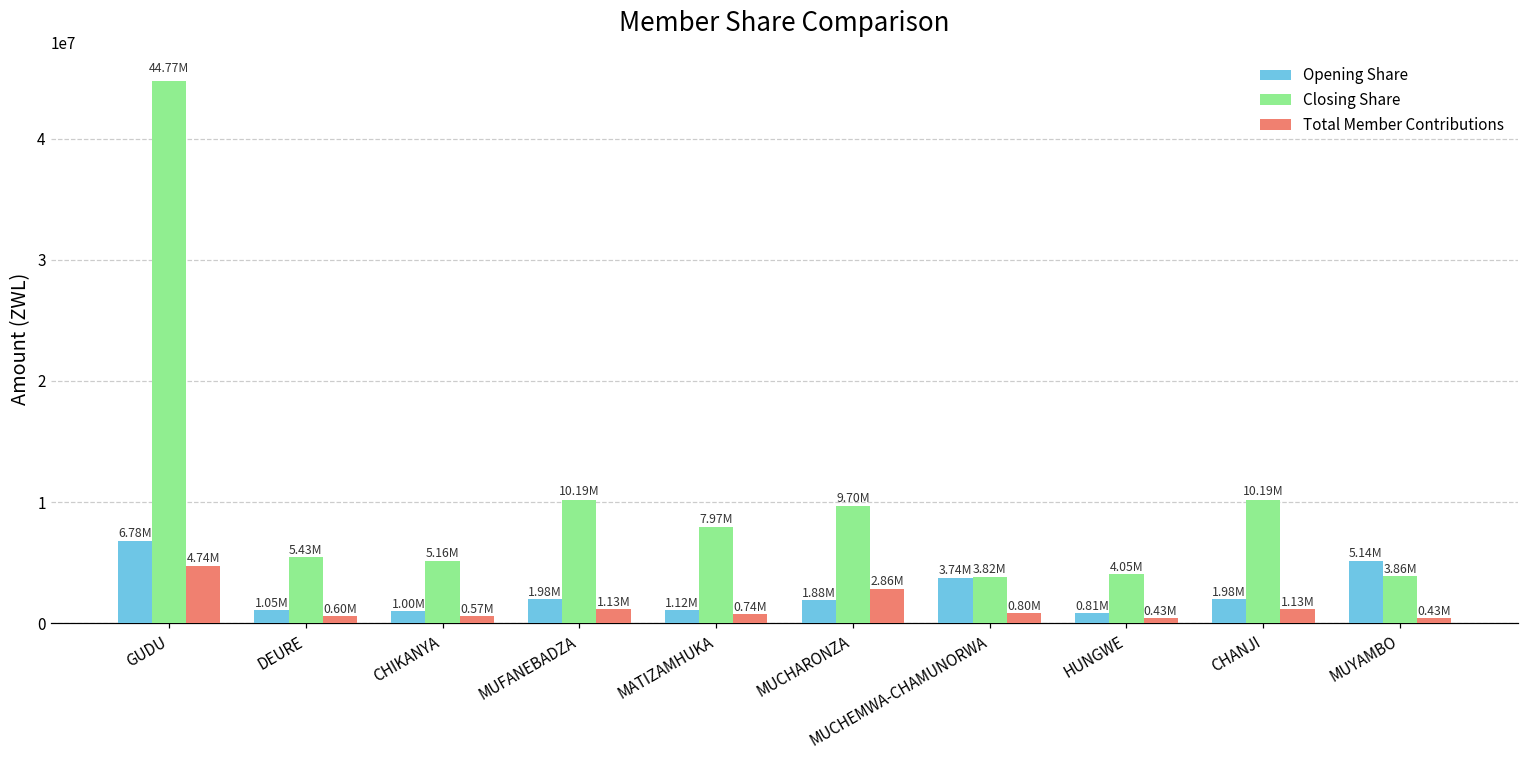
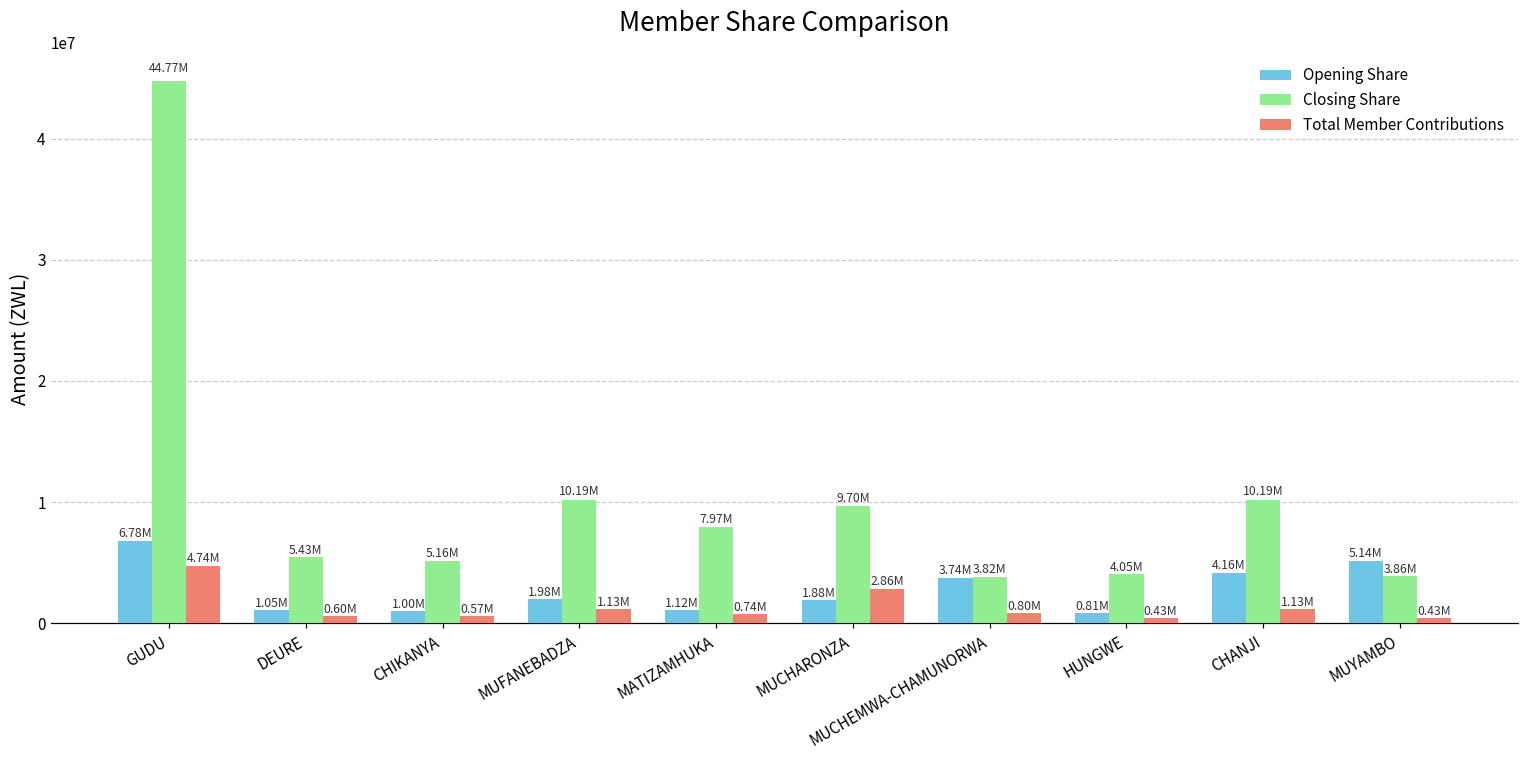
  {
    "Opening Share": {
      "GUDU": "6.78M",
      "DEURE": "1.05M",
      "CHIKANYA": "1.00M",
      "MUFANEBADZA": "1.98M",
      "MATIZAMHUKA": "1.12M",
      "MUCHARONZA": "1.88M",
      "MUCHEMWA-CHAMUNORWA": "3.74M",
      "HUNGWE": "0.81M",
-     "CHANJI": "1.98M",
+     "CHANJI": "4.16M",
      "MUYAMBO": "5.14M"
    },
    "Closing Share": {
      "GUDU": "44.77M",
      "DEURE": "5.43M",
      "CHIKANYA": "5.16M",
      "MUFANEBADZA": "10.19M",
      "MATIZAMHUKA": "7.97M",
      "MUCHARONZA": "9.70M",
      "MUCHEMWA-CHAMUNORWA": "3.82M",
      "HUNGWE": "4.05M",
      "CHANJI": "10.19M",
      "MUYAMBO": "3.86M"
    },
    "Total Member Contributions": {
      "GUDU": "4.74M",
      "DEURE": "0.60M",
      "CHIKANYA": "0.57M",
      "MUFANEBADZA": "1.13M",
      "MATIZAMHUKA": "0.74M",
      "MUCHARONZA": "2.86M",
      "MUCHEMWA-CHAMUNORWA": "0.80M",
      "HUNGWE": "0.43M",
      "CHANJI": "1.13M",
      "MUYAMBO": "0.43M"
    }
  }
